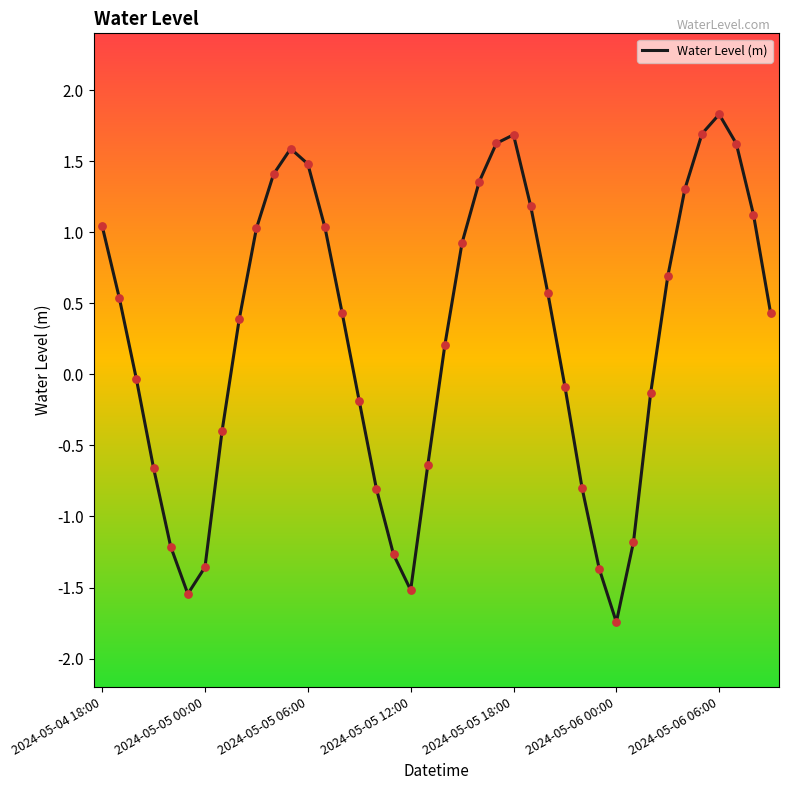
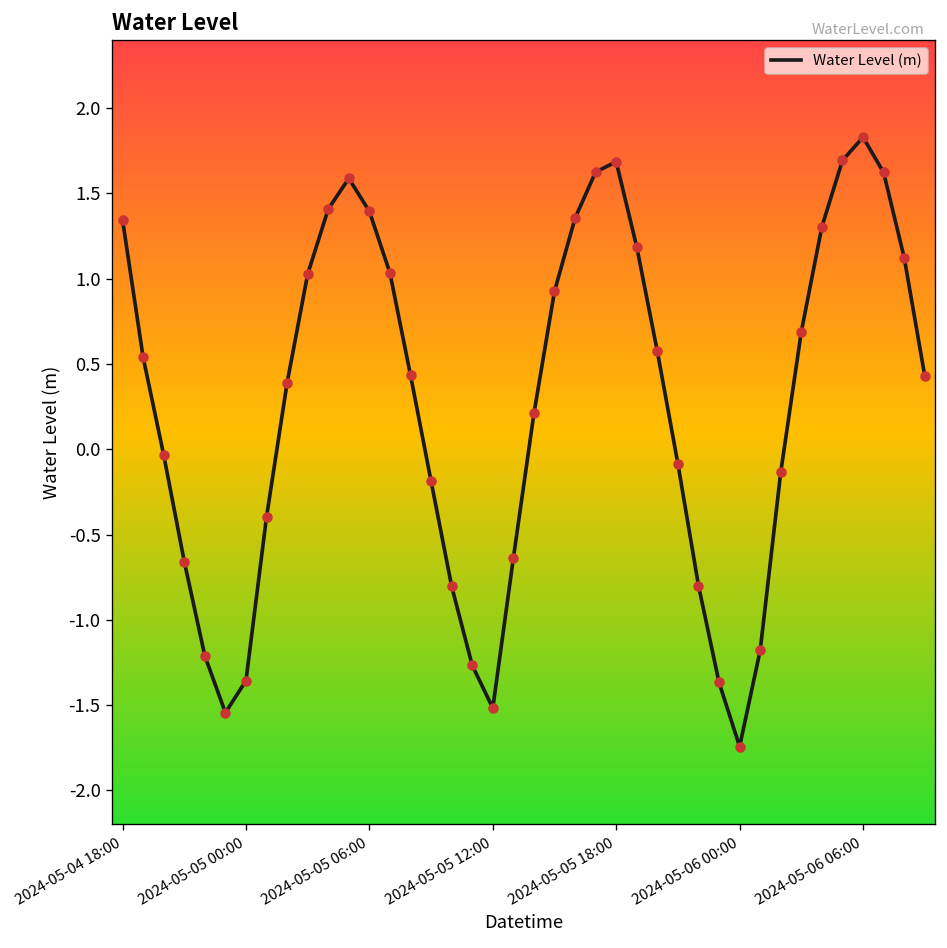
  {
-   "2024-05-04 18:00": 1.05,
+   "2024-05-04 18:00": 1.34,
    "2024-05-05 00:00": -1.36,
-   "2024-05-05 06:00": 1.48,
+   "2024-05-05 06:00": 1.40,
    "2024-05-05 12:00": -1.52,
    "2024-05-05 18:00": 1.69,
    "2024-05-06 00:00": -1.74,
    "2024-05-06 06:00": 1.83
  }
